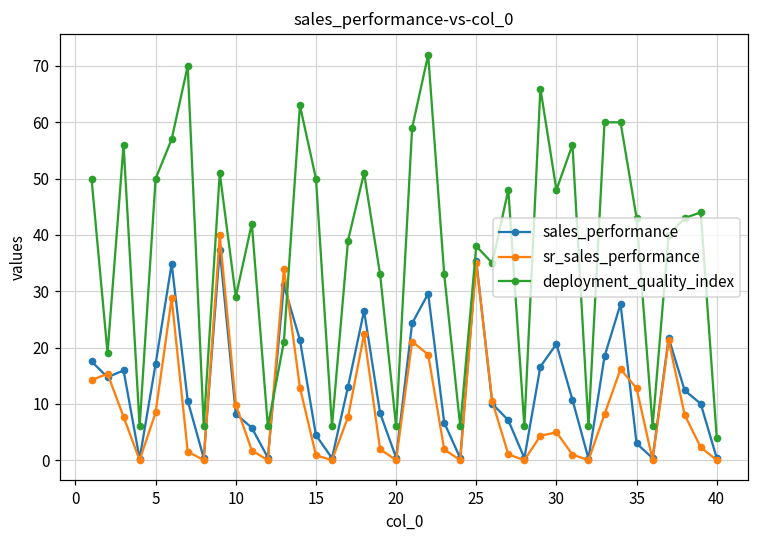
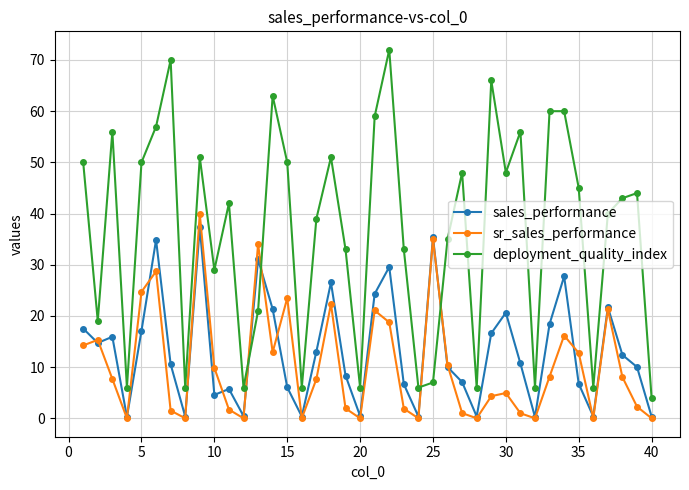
  {
    "sales_performance": {
      "5": 17,
-     "10": 8,
-     "15": 4,
+     "10": 5,
+     "15": 6,
      "30": 21,
-     "35": 3
+     "35": 7
    },
    "sr_sales_performance": {
-     "5": 8,
+     "5": 25,
      "10": 10,
-     "15": 1,
+     "15": 23,
      "30": 5,
      "35": 13
    },
    "deployment_quality_index": {
      "5": 50,
      "10": 29,
      "15": 50,
      "20": 6,
-     "25": 38,
+     "25": 7,
      "30": 48,
-     "35": 43,
+     "35": 45,
      "40": 4
    }
  }
